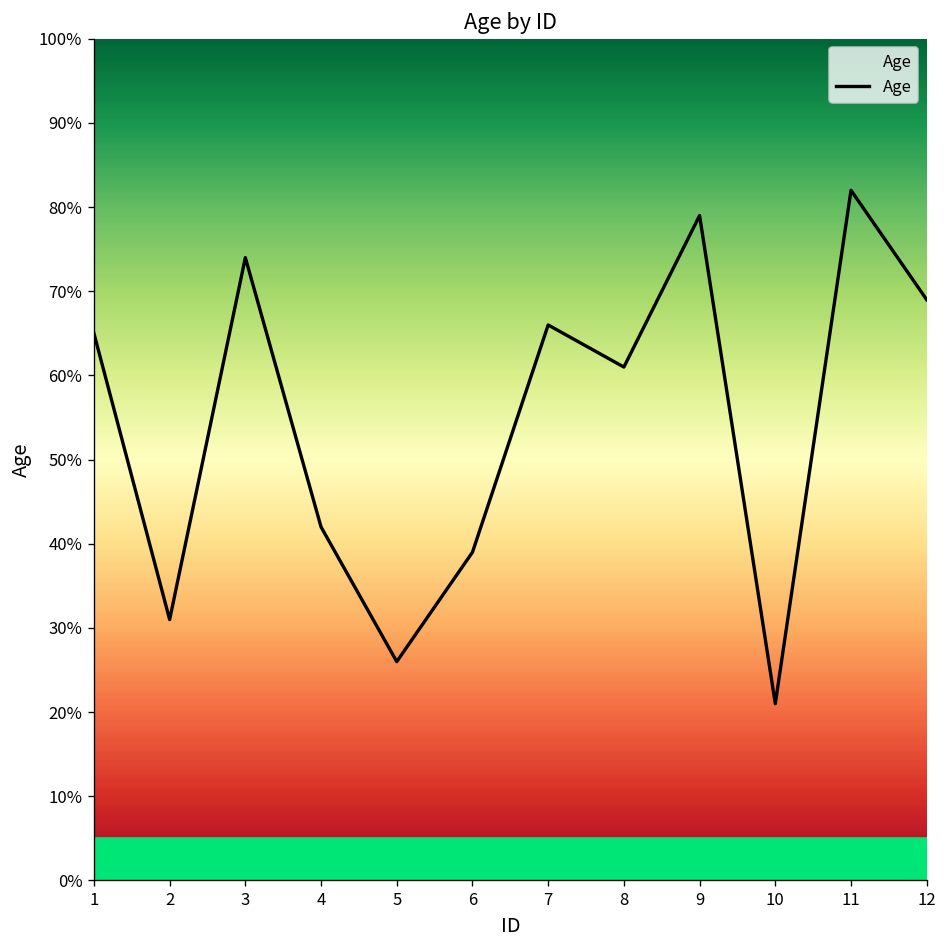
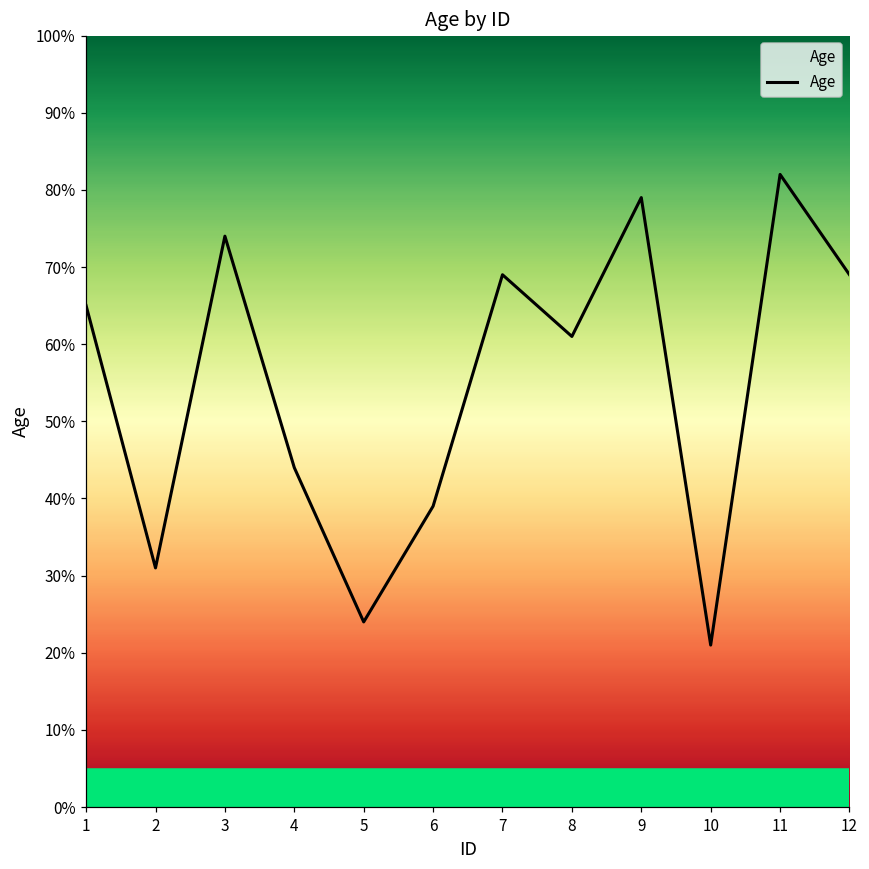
  {
    "1": "65%",
    "2": "31%",
    "3": "74%",
-   "4": "42%",
-   "5": "26%",
+   "4": "44%",
+   "5": "24%",
    "6": "39%",
-   "7": "66%",
+   "7": "69%",
    "8": "61%",
    "9": "79%",
    "10": "21%",
    "11": "82%",
    "12": "69%"
  }
